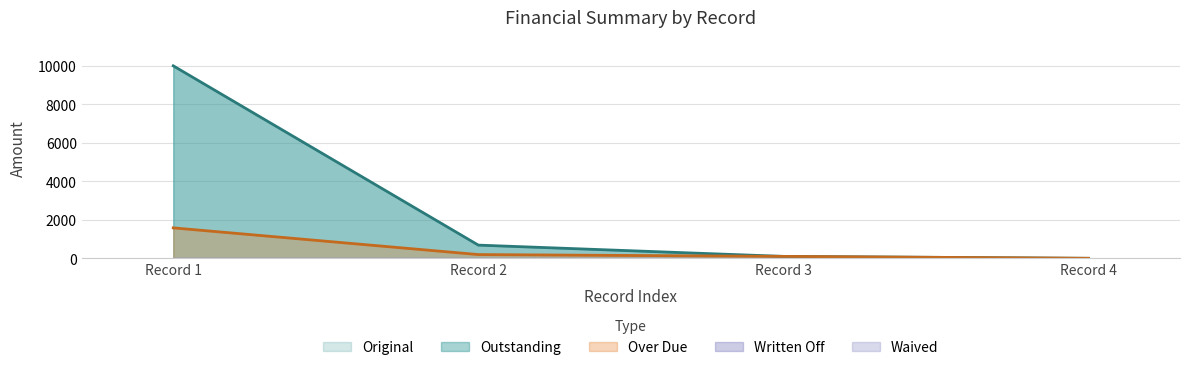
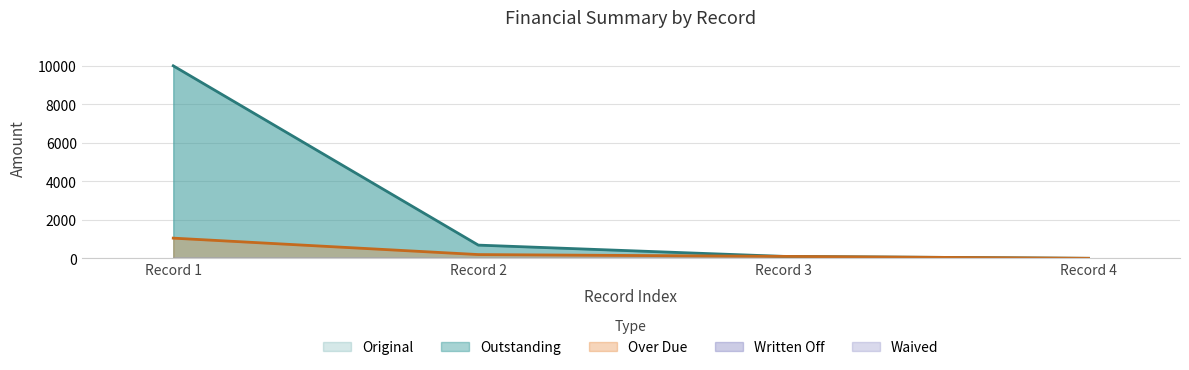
  {
    "Outstanding": {
      "Record 1": 10000,
      "Record 2": 700
    },
    "Over Due": {
-     "Record 1": 1600,
+     "Record 1": 1000,
      "Record 2": 200
    },
    "Waived": {
      "Record 1": 0,
      "Record 2": 0
    }
  }
